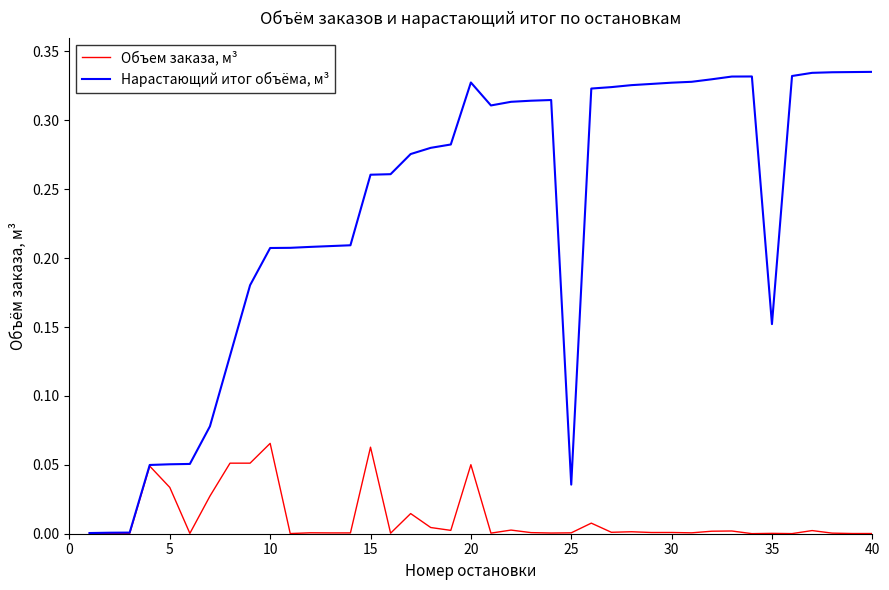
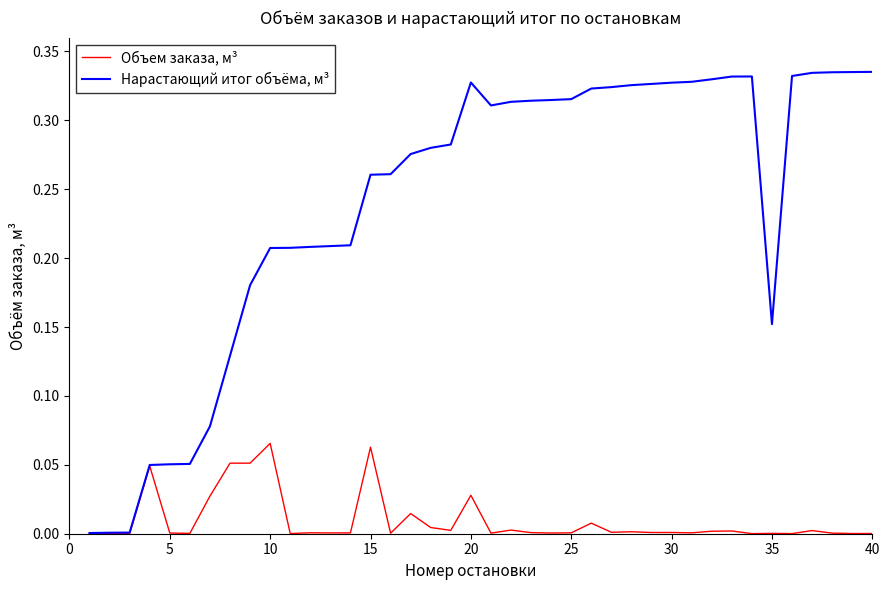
  {
    "Объем заказа, м³": {
-     "5": 0.034,
+     "5": 0.001,
      "10": 0.066,
      "15": 0.063,
-     "20": 0.050,
+     "20": 0.028,
      "25": 0.001,
      "30": 0.001,
      "35": 0.000,
      "40": 0.000
    },
    "Нарастающий итог объёма, м³": {
      "5": 0.050,
      "10": 0.207,
      "15": 0.261,
      "20": 0.327,
-     "25": 0.036,
+     "25": 0.315,
      "30": 0.327,
      "35": 0.152,
      "40": 0.335
    }
  }
